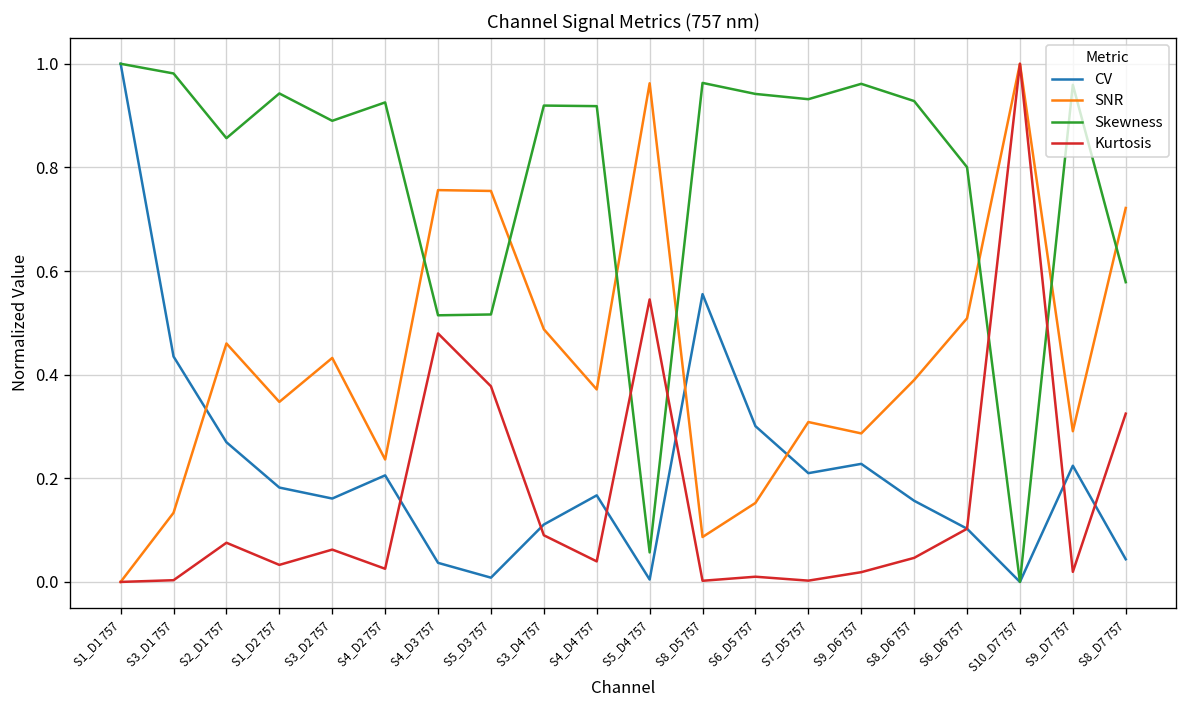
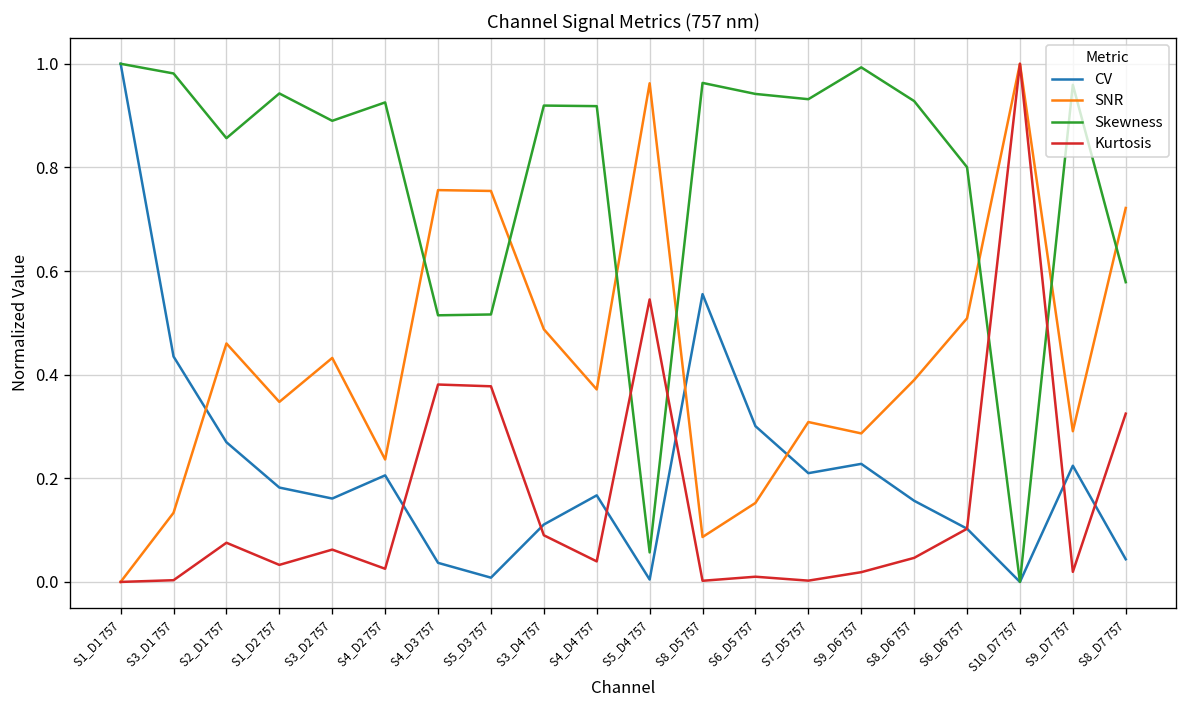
  {
    "CV": {
      "S3_D1 757": 0.44,
      "S2_D1 757": 0.27,
      "S1_D2 757": 0.18,
      "S3_D2 757": 0.16,
      "S4_D2 757": 0.21,
      "S4_D3 757": 0.04,
      "S5_D3 757": 0.01,
      "S3_D4 757": 0.11,
      "S4_D4 757": 0.17,
      "S5_D4 757": 0.00,
      "S8_D5 757": 0.56,
      "S6_D5 757": 0.30,
      "S7_D5 757": 0.21,
      "S9_D6 757": 0.23,
      "S8_D6 757": 0.16,
      "S9_D7 757": 0.22,
      "S8_D7 757": 0.04
    },
    "SNR": {
      "S3_D1 757": 0.13,
      "S2_D1 757": 0.46,
      "S1_D2 757": 0.35,
      "S3_D2 757": 0.43,
      "S4_D2 757": 0.24,
      "S4_D3 757": 0.76,
      "S5_D3 757": 0.75,
      "S3_D4 757": 0.49,
      "S4_D4 757": 0.37,
      "S5_D4 757": 0.96,
      "S8_D5 757": 0.09,
      "S6_D5 757": 0.15,
      "S7_D5 757": 0.31,
      "S9_D6 757": 0.29,
      "S8_D6 757": 0.39,
      "S6_D6 757": 0.51,
      "S9_D7 757": 0.29,
      "S8_D7 757": 0.72
    },
    "Skewness": {
      "S3_D1 757": 0.98,
      "S2_D1 757": 0.86,
      "S1_D2 757": 0.94,
      "S3_D2 757": 0.89,
      "S4_D2 757": 0.93,
      "S4_D3 757": 0.51,
      "S5_D3 757": 0.52,
      "S3_D4 757": 0.92,
      "S4_D4 757": 0.92,
      "S5_D4 757": 0.06,
      "S8_D5 757": 0.96,
      "S6_D5 757": 0.94,
      "S7_D5 757": 0.93,
-     "S9_D6 757": 0.96,
+     "S9_D6 757": 0.99,
      "S8_D6 757": 0.93,
      "S6_D6 757": 0.80,
      "S8_D7 757": 0.58
    },
    "Kurtosis": {
      "S3_D1 757": 0.00,
      "S2_D1 757": 0.08,
      "S1_D2 757": 0.03,
      "S3_D2 757": 0.06,
      "S4_D2 757": 0.03,
-     "S4_D3 757": 0.48,
+     "S4_D3 757": 0.38,
      "S5_D3 757": 0.38,
      "S3_D4 757": 0.09,
      "S4_D4 757": 0.04,
      "S5_D4 757": 0.55,
      "S8_D5 757": 0.00,
      "S6_D5 757": 0.01,
      "S7_D5 757": 0.00,
      "S9_D6 757": 0.02,
      "S8_D6 757": 0.05,
      "S9_D7 757": 0.02,
      "S8_D7 757": 0.32
    }
  }
